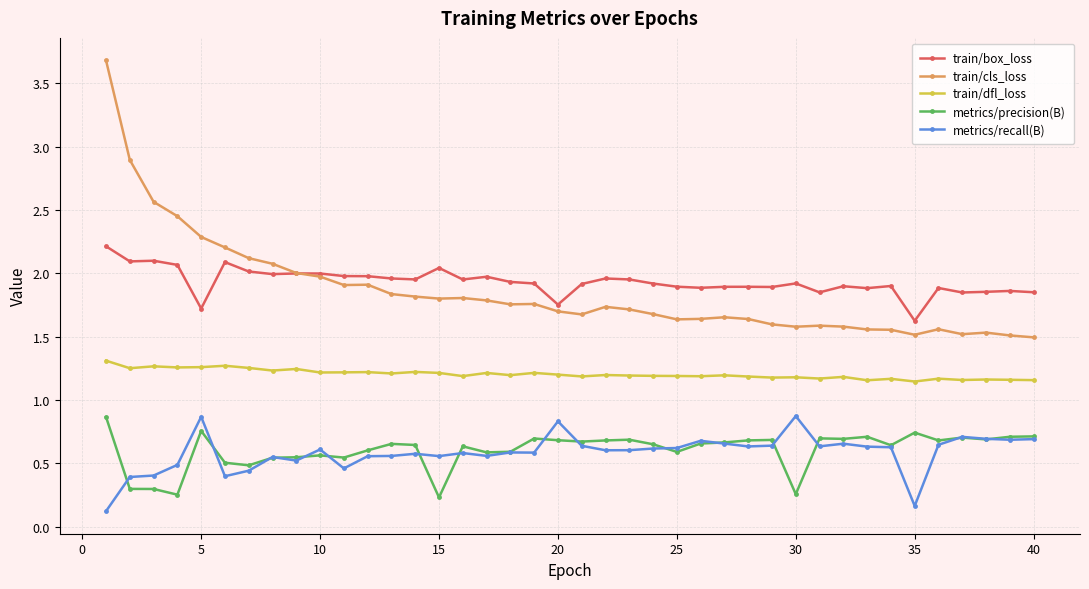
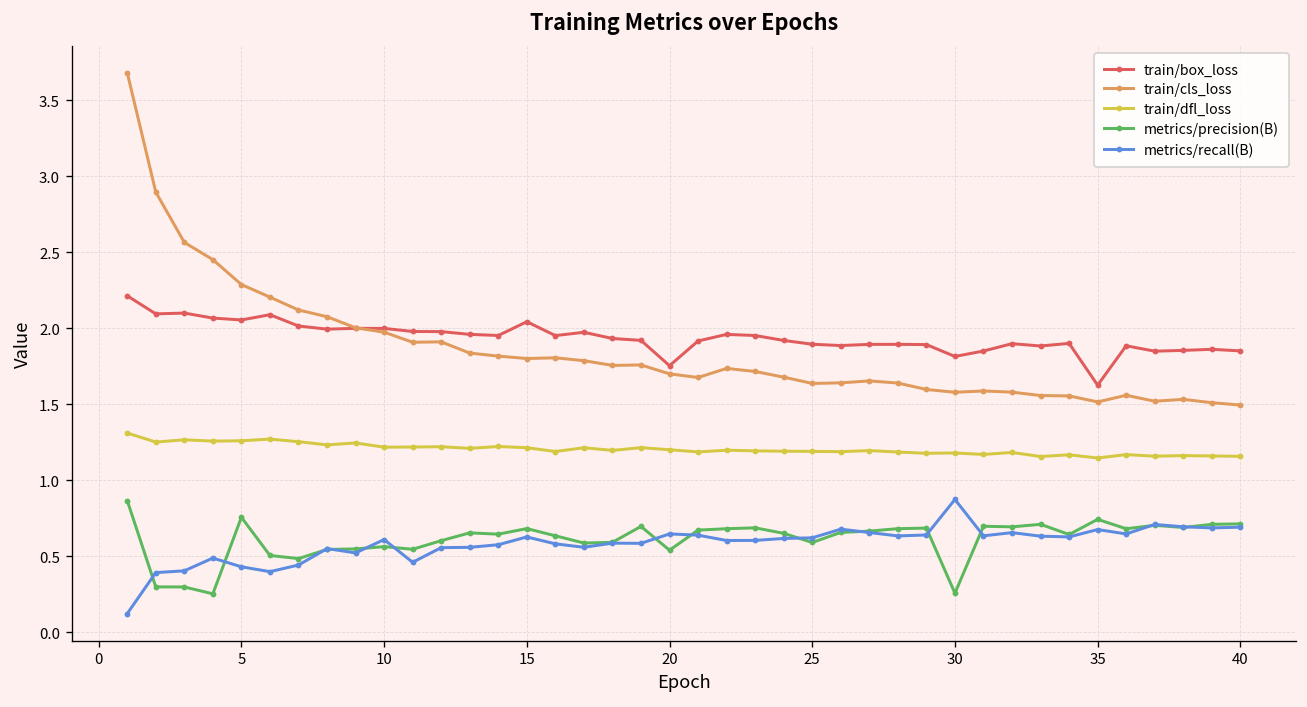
  {
    "train/box_loss": {
-     "5": 1.72,
+     "5": 2.05,
      "10": 2.00,
      "15": 2.04,
      "20": 1.75,
      "25": 1.89,
-     "30": 1.92,
+     "30": 1.81,
      "35": 1.63,
      "40": 1.85
    },
    "metrics/precision(B)": {
      "5": 0.76,
      "10": 0.56,
-     "15": 0.23,
-     "20": 0.68,
+     "15": 0.68,
+     "20": 0.54,
      "25": 0.59,
      "30": 0.26,
      "35": 0.74,
      "40": 0.71
    },
    "metrics/recall(B)": {
-     "5": 0.87,
+     "5": 0.43,
      "10": 0.61,
-     "15": 0.56,
-     "20": 0.83,
+     "15": 0.63,
+     "20": 0.65,
      "25": 0.62,
      "30": 0.87,
-     "35": 0.16,
+     "35": 0.68,
      "40": 0.69
    }
  }
